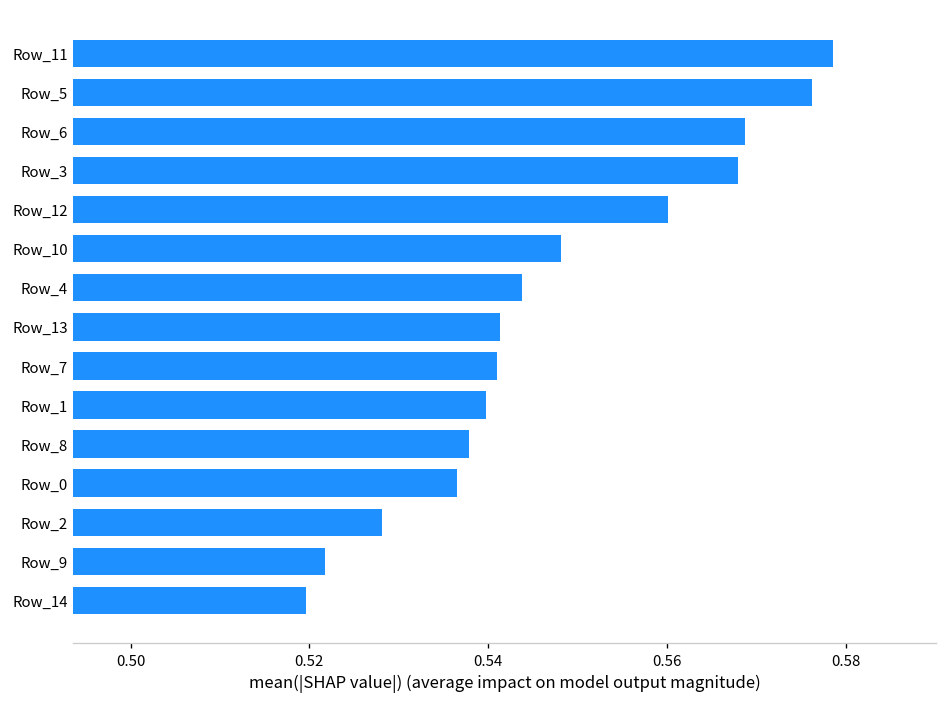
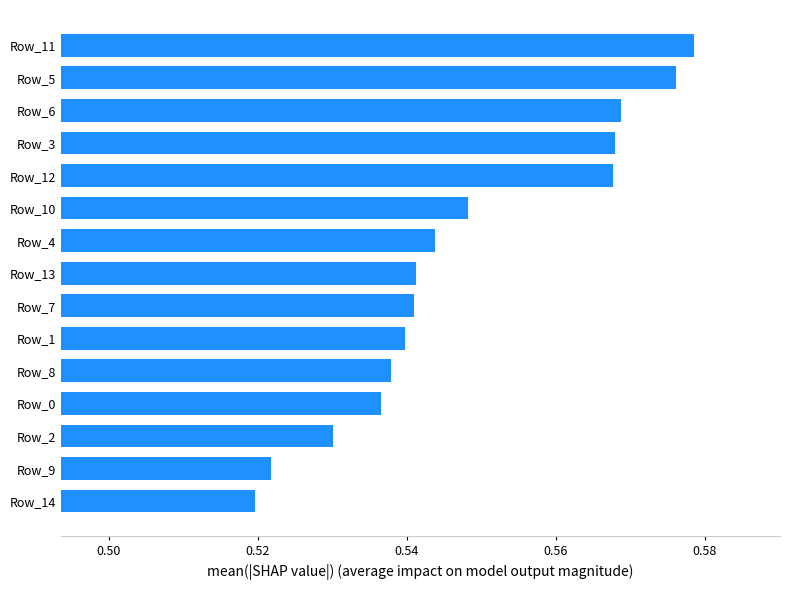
  {
    "Row_11": 0.579,
    "Row_5": 0.576,
    "Row_6": 0.569,
    "Row_3": 0.568,
-   "Row_12": 0.560,
+   "Row_12": 0.568,
    "Row_10": 0.548,
    "Row_4": 0.544,
    "Row_13": 0.541,
    "Row_7": 0.541,
    "Row_1": 0.540,
    "Row_8": 0.538,
    "Row_0": 0.537,
-   "Row_2": 0.528,
+   "Row_2": 0.530,
    "Row_9": 0.522,
    "Row_14": 0.520
  }
